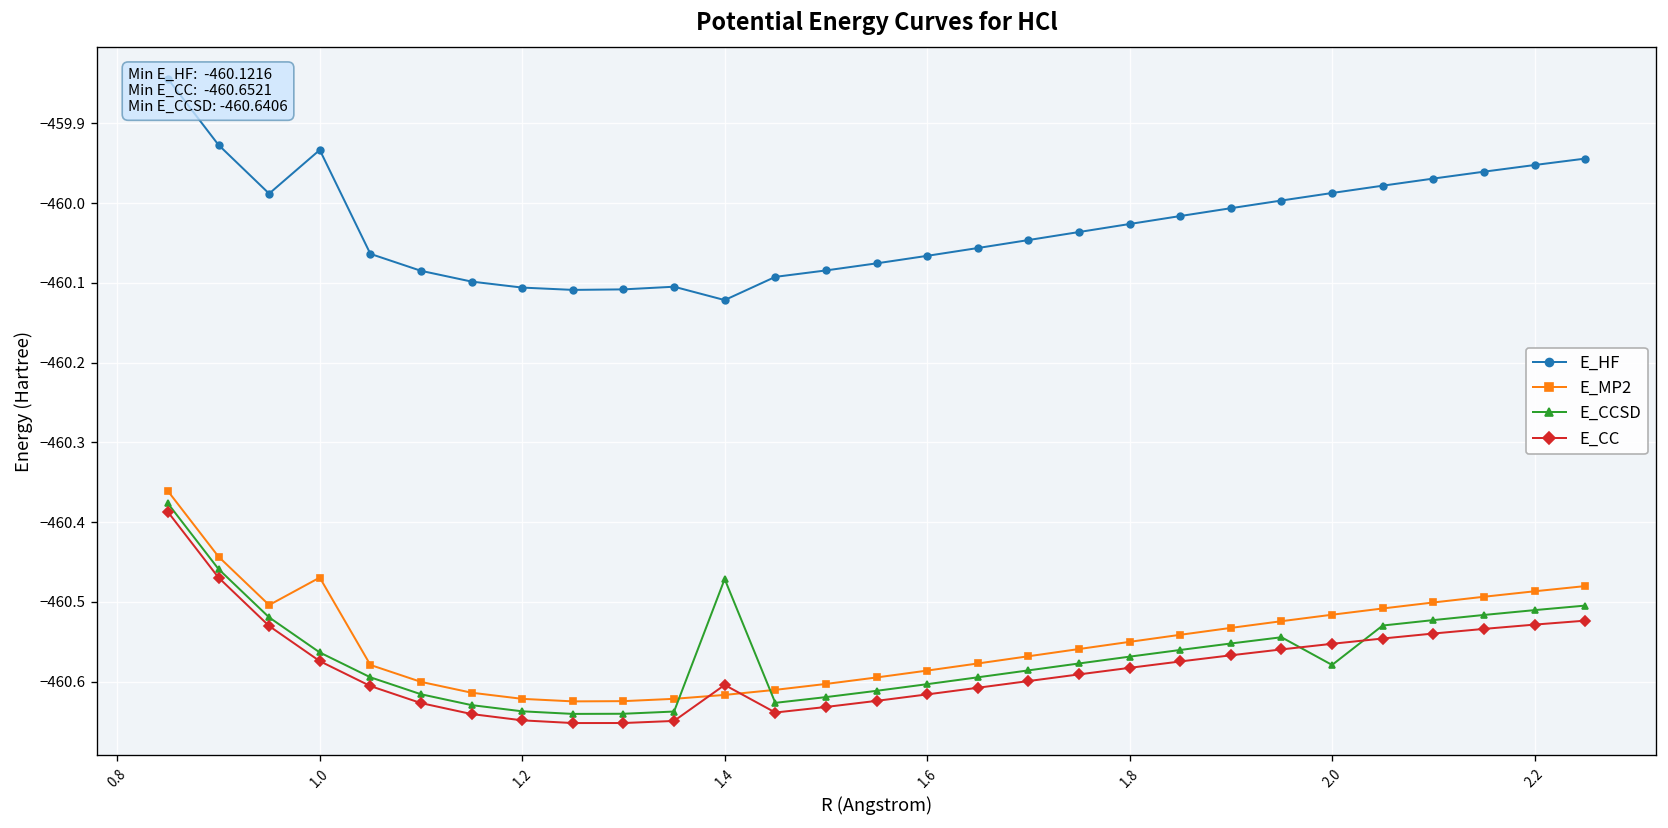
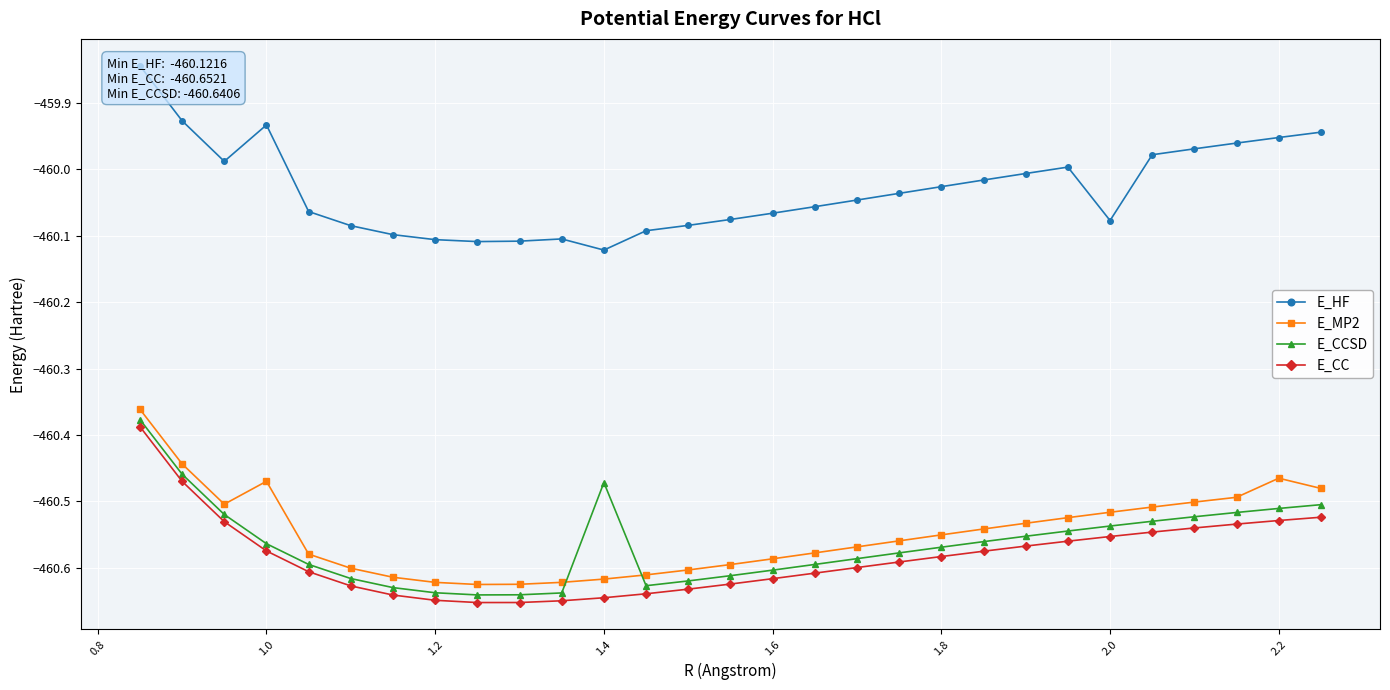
  {
    "E_HF": {
      "1.0": -459.93,
      "1.2": -460.11,
      "1.4": -460.12,
      "1.6": -460.07,
      "1.8": -460.03,
-     "2.0": -459.99,
+     "2.0": -460.08,
      "2.2": -459.95
    },
    "E_MP2": {
      "1.0": -460.47,
      "1.2": -460.62,
      "1.4": -460.62,
      "1.6": -460.59,
      "1.8": -460.55,
      "2.0": -460.52,
-     "2.2": -460.49
+     "2.2": -460.46
    },
    "E_CCSD": {
      "1.0": -460.56,
      "1.2": -460.64,
      "1.4": -460.47,
      "1.6": -460.60,
      "1.8": -460.57,
-     "2.0": -460.58,
+     "2.0": -460.54,
      "2.2": -460.51
    },
    "E_CC": {
      "1.0": -460.57,
      "1.2": -460.65,
-     "1.4": -460.60,
+     "1.4": -460.64,
      "1.6": -460.62,
      "1.8": -460.58,
      "2.0": -460.55,
      "2.2": -460.53
    }
  }
